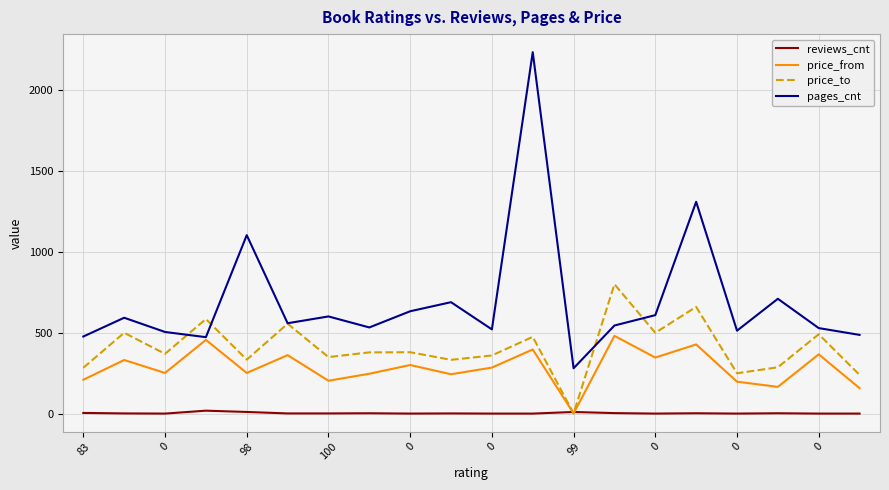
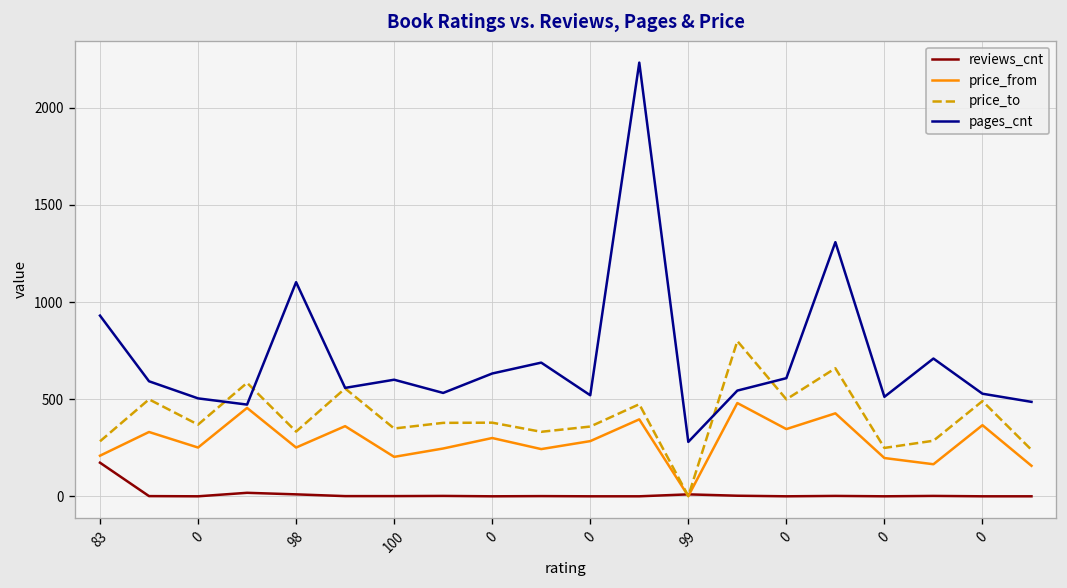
  {
    "reviews_cnt": {
-     "83": 0,
+     "83": 170,
      "98": 10
    },
    "pages_cnt": {
-     "83": 480,
+     "83": 930,
      "98": 1100,
      "99": 280
    }
  }
